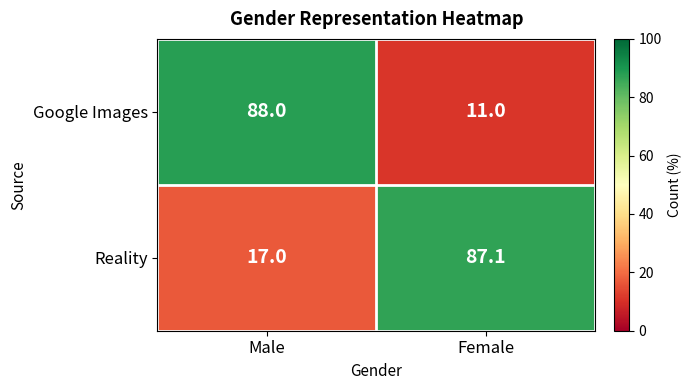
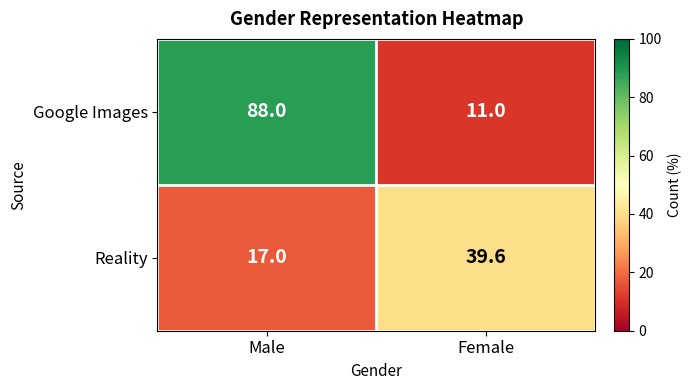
  {
    "Google Images": {
      "Male": 88.0,
      "Female": 11.0
    },
    "Reality": {
      "Male": 17.0,
-     "Female": 87.1
+     "Female": 39.6
    }
  }
